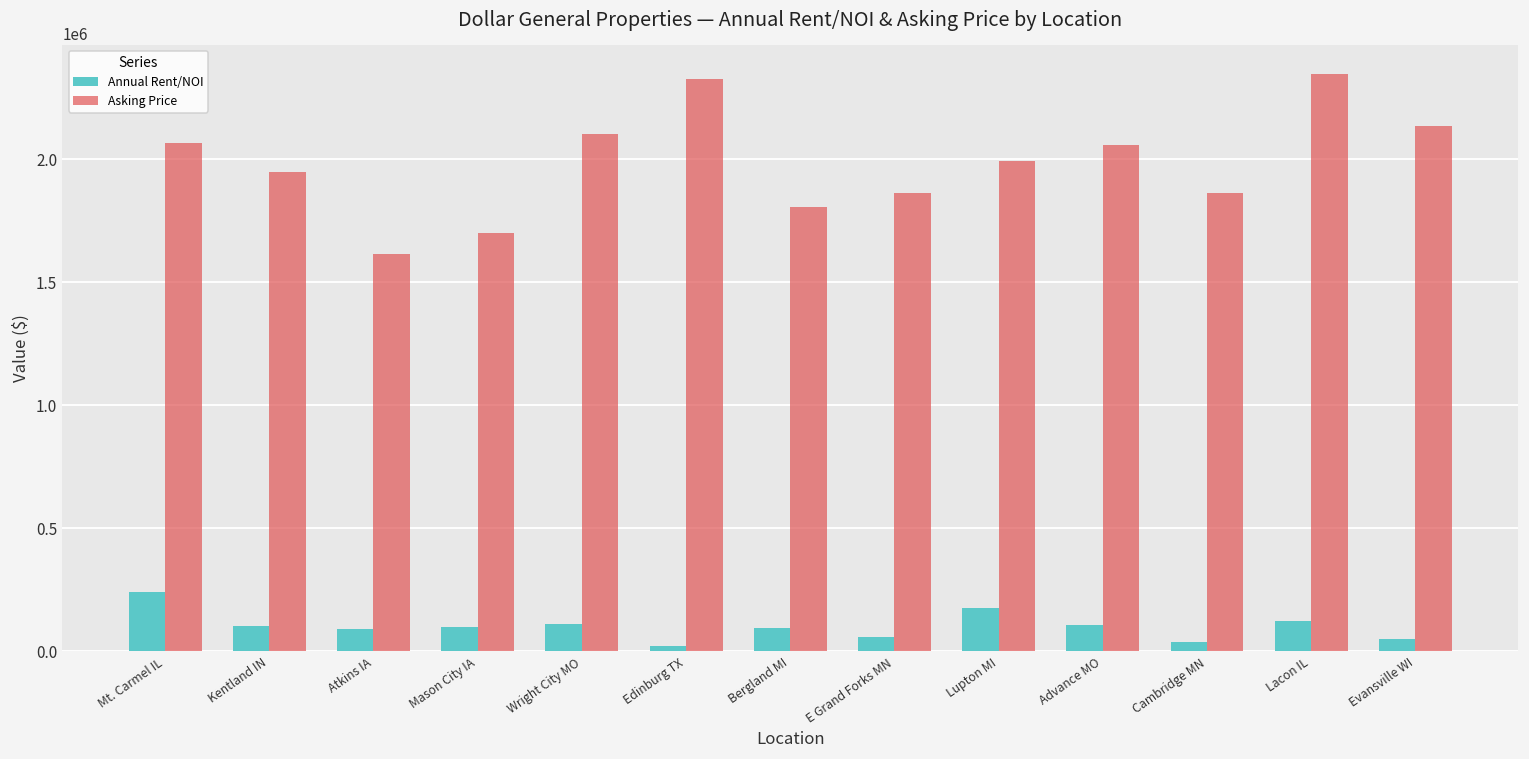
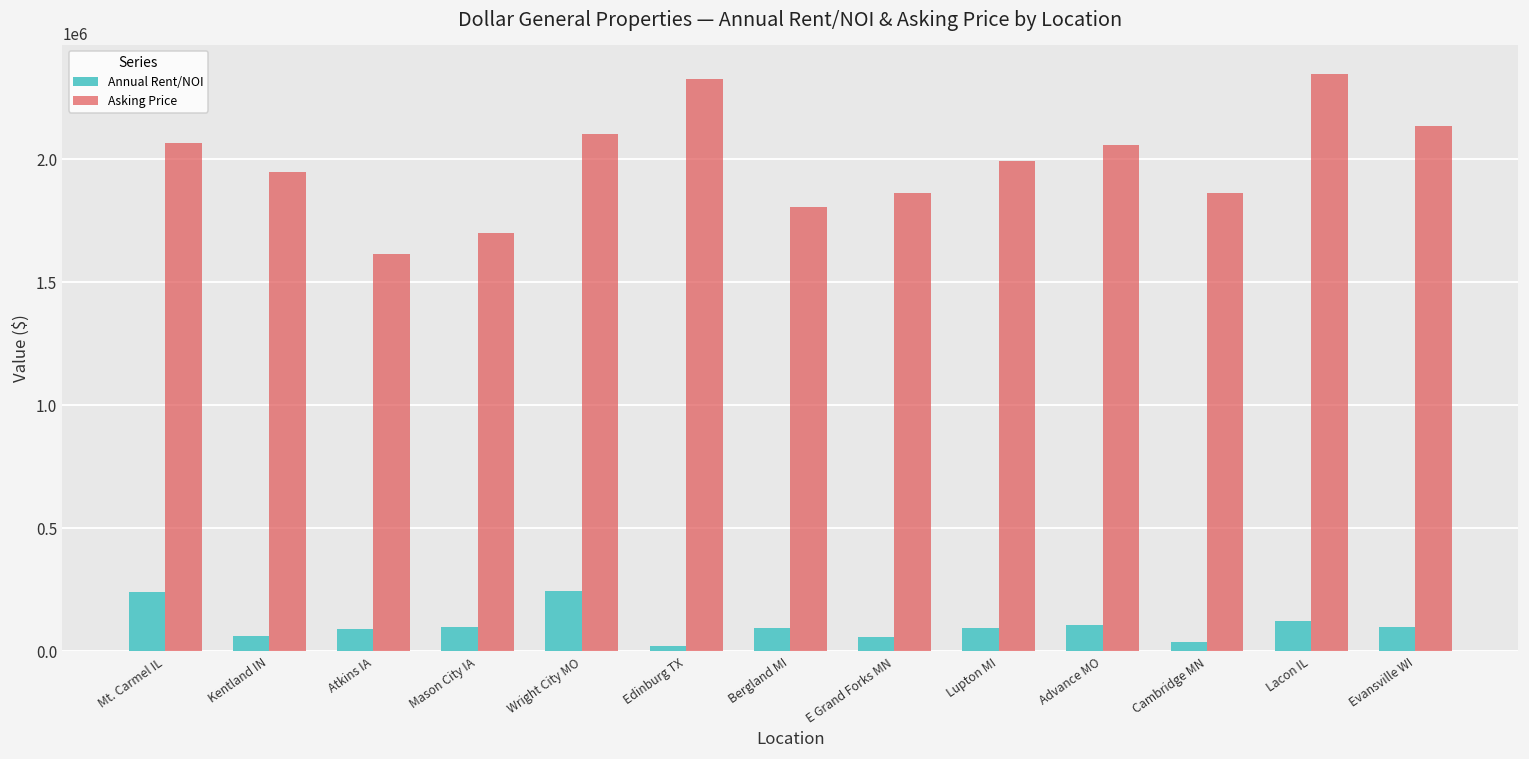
  {
    "Annual Rent/NOI": {
      "Mt. Carmel IL": 240000,
-     "Kentland IN": 100000,
+     "Kentland IN": 60000,
      "Atkins IA": 90000,
      "Mason City IA": 100000,
-     "Wright City MO": 110000,
+     "Wright City MO": 240000,
      "Edinburg TX": 20000,
      "Bergland MI": 90000,
      "E Grand Forks MN": 60000,
-     "Lupton MI": 180000,
+     "Lupton MI": 90000,
      "Advance MO": 110000,
      "Cambridge MN": 40000,
      "Lacon IL": 120000,
-     "Evansville WI": 50000
+     "Evansville WI": 100000
    },
    "Asking Price": {
      "Mt. Carmel IL": 2060000,
      "Kentland IN": 1950000,
      "Atkins IA": 1610000,
      "Mason City IA": 1700000,
      "Wright City MO": 2100000,
      "Edinburg TX": 2330000,
      "Bergland MI": 1810000,
      "E Grand Forks MN": 1860000,
      "Lupton MI": 1990000,
      "Advance MO": 2060000,
      "Cambridge MN": 1860000,
      "Lacon IL": 2350000,
      "Evansville WI": 2130000
    }
  }
